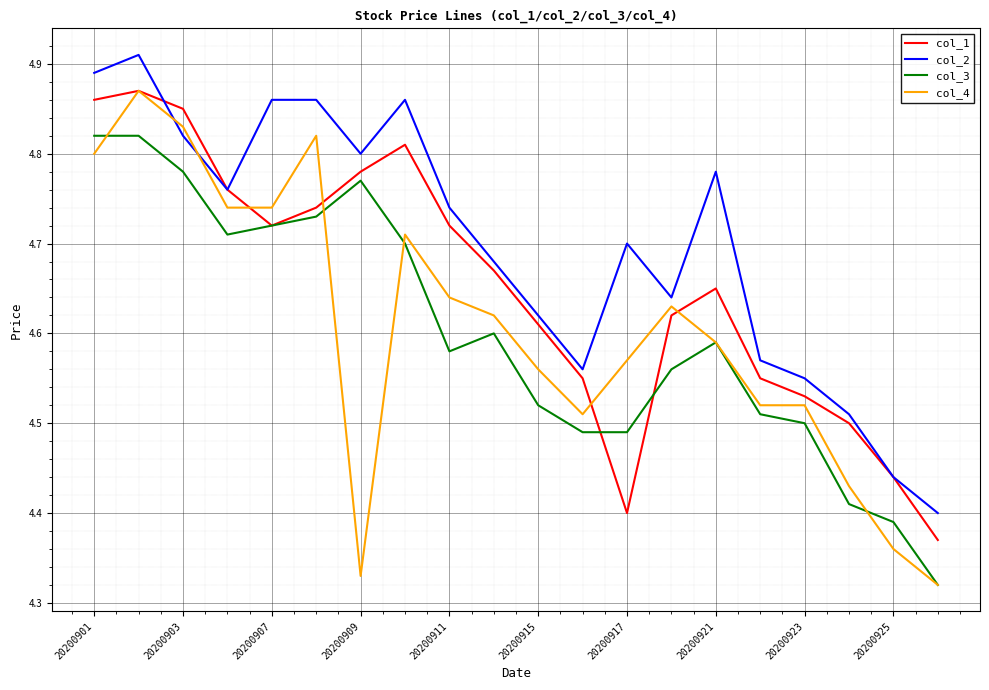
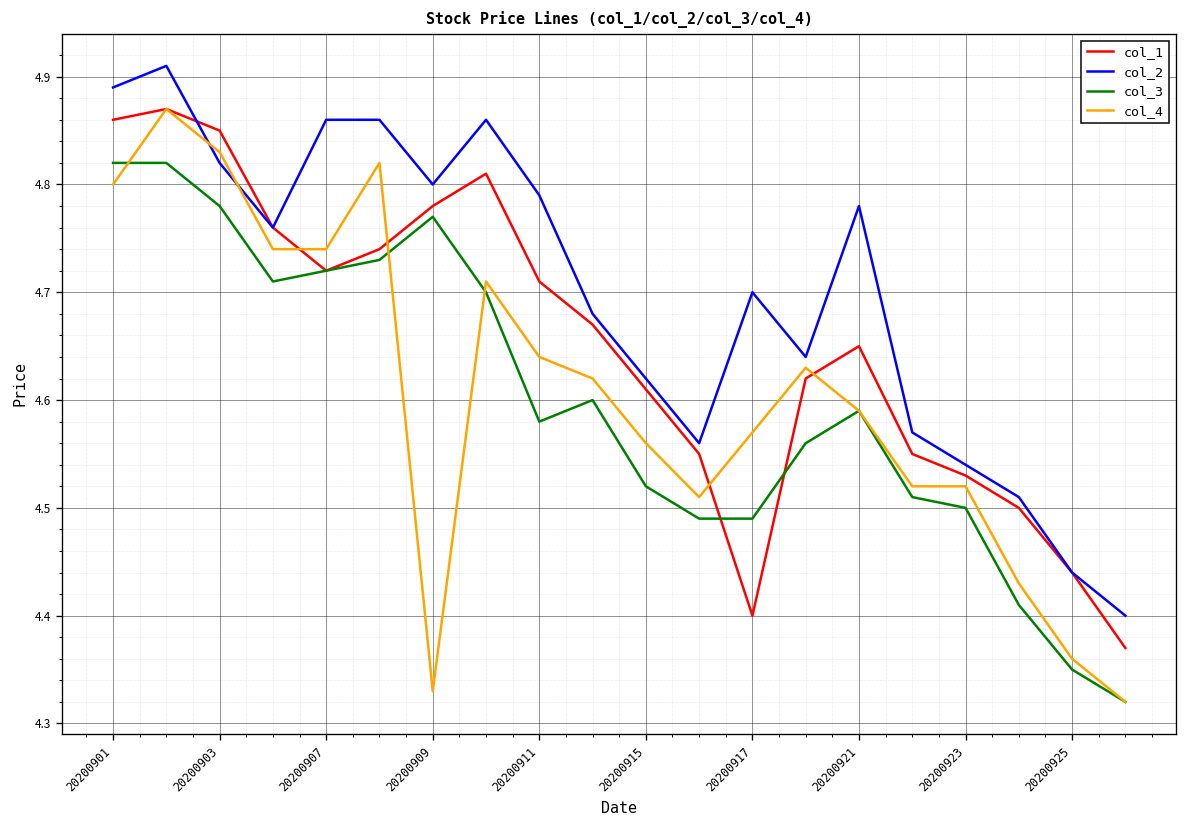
  {
    "col_1": {
      "20200901": 4.86,
      "20200903": 4.85,
      "20200909": 4.78,
-     "20200911": 4.72,
+     "20200911": 4.71,
      "20200915": 4.61,
      "20200917": 4.40,
      "20200921": 4.65,
      "20200923": 4.53
    },
    "col_2": {
      "20200901": 4.89,
      "20200903": 4.82,
      "20200907": 4.86,
      "20200909": 4.80,
-     "20200911": 4.74,
+     "20200911": 4.79,
      "20200915": 4.62,
      "20200917": 4.70,
      "20200921": 4.78,
-     "20200923": 4.55
+     "20200923": 4.54
    },
    "col_3": {
      "20200901": 4.82,
      "20200903": 4.78,
      "20200909": 4.77,
      "20200911": 4.58,
      "20200915": 4.52,
      "20200917": 4.49,
      "20200923": 4.50,
-     "20200925": 4.39
+     "20200925": 4.35
    },
    "col_4": {
      "20200901": 4.80,
      "20200903": 4.83,
      "20200907": 4.74,
      "20200909": 4.33,
      "20200911": 4.64,
      "20200915": 4.56,
      "20200917": 4.57,
      "20200923": 4.52,
      "20200925": 4.36
    }
  }
